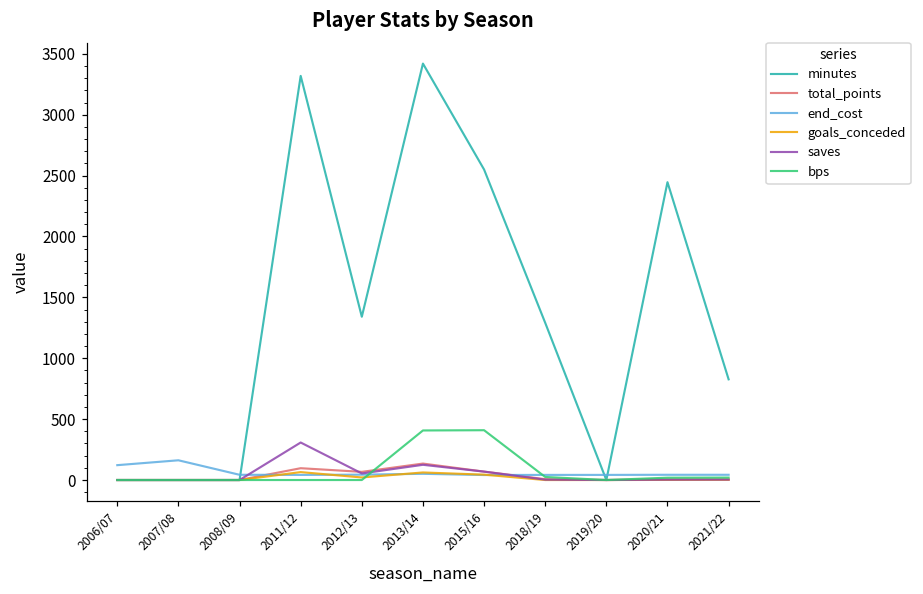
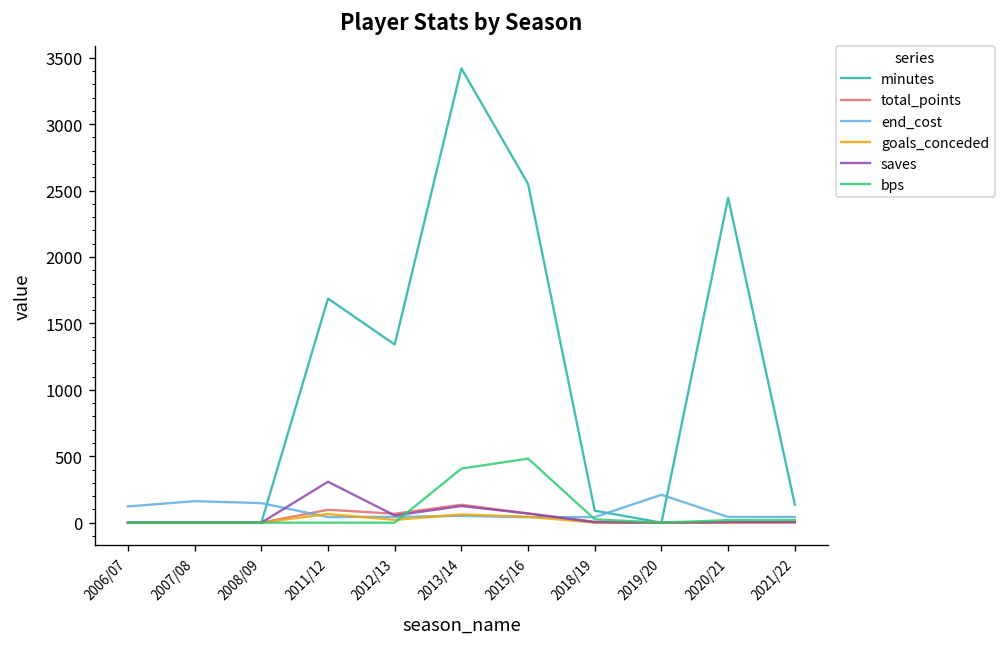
  {
    "minutes": {
-     "2011/12": 3320,
+     "2011/12": 1690,
      "2012/13": 1340,
      "2013/14": 3420,
      "2015/16": 2550,
-     "2018/19": 1290,
+     "2018/19": 90,
      "2020/21": 2450,
-     "2021/22": 830
+     "2021/22": 140
    },
    "total_points": {
      "2011/12": 100
    },
    "end_cost": {
      "2006/07": 120,
      "2007/08": 160,
-     "2008/09": 40,
-     "2019/20": 40,
+     "2008/09": 150,
+     "2019/20": 210,
      "2020/21": 40,
      "2021/22": 40
    },
    "saves": {
      "2011/12": 310
    },
    "bps": {
      "2011/12": 0,
      "2013/14": 410,
-     "2015/16": 410
+     "2015/16": 480
    }
  }
